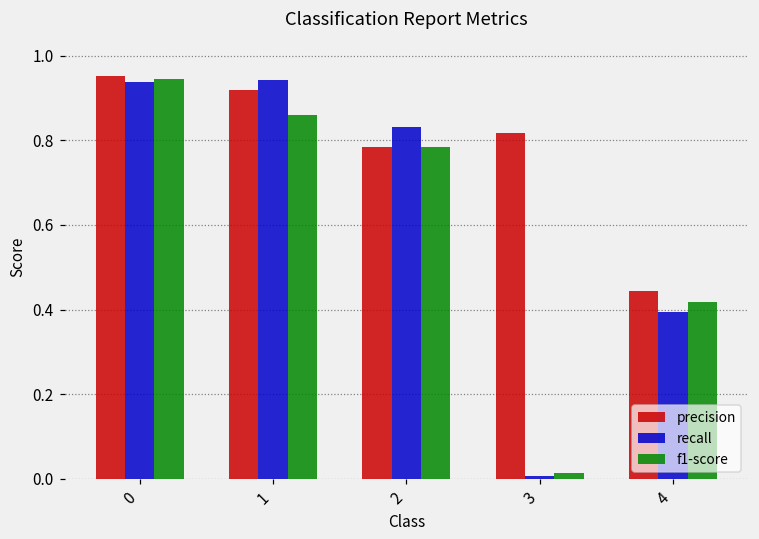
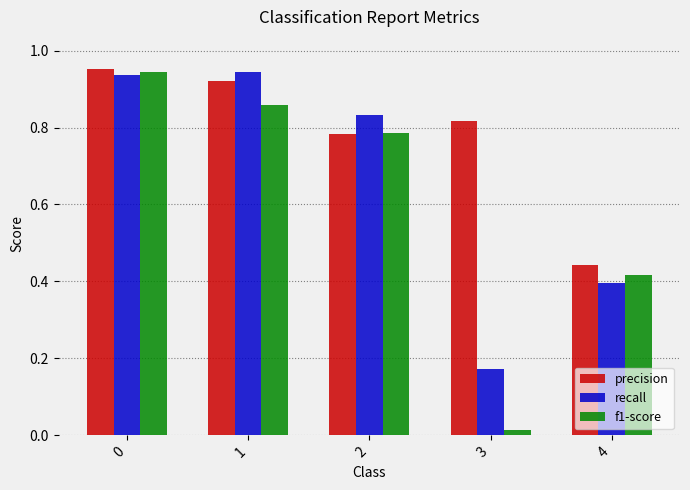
  {
    "precision": {
      "0": 0.95,
      "1": 0.92,
      "2": 0.78,
      "3": 0.82,
      "4": 0.44
    },
    "recall": {
      "0": 0.94,
      "1": 0.94,
      "2": 0.83,
-     "3": 0.01,
+     "3": 0.17,
      "4": 0.39
    },
    "f1-score": {
      "0": 0.94,
      "1": 0.86,
      "2": 0.79,
      "3": 0.01,
      "4": 0.42
    }
  }
